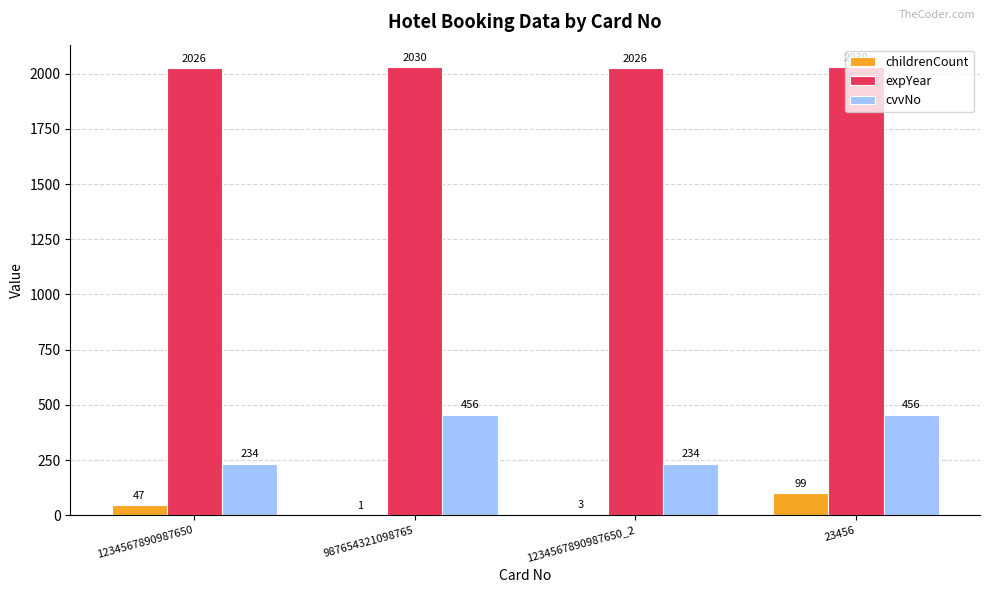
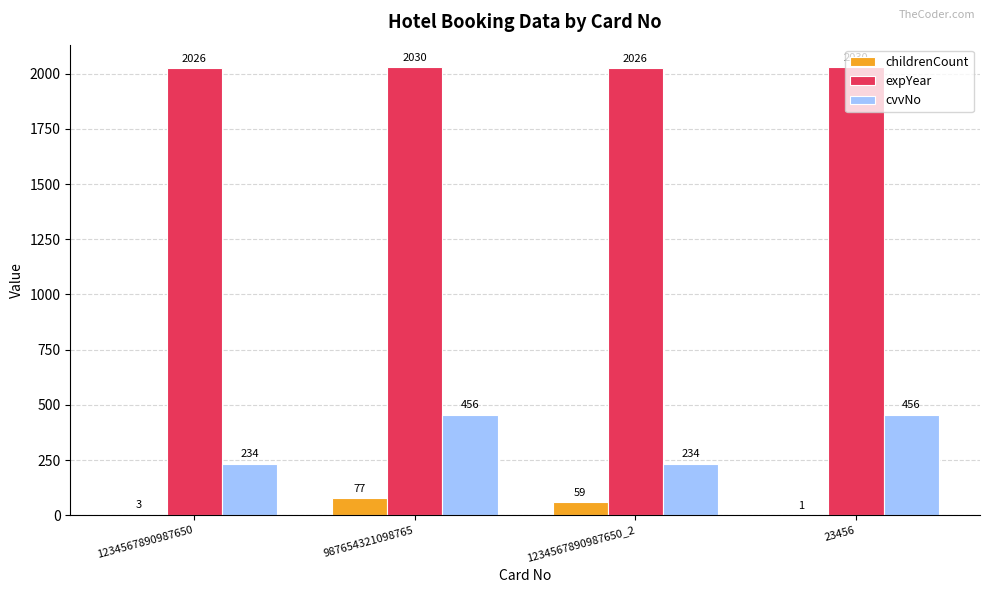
  {
    "childrenCount": {
-     "1234567890987650": 47,
-     "987654321098765": 1,
-     "1234567890987650_2": 3,
-     "23456": 99
+     "1234567890987650": 3,
+     "987654321098765": 77,
+     "1234567890987650_2": 59,
+     "23456": 1
    },
    "expYear": {
      "1234567890987650": 2026,
      "987654321098765": 2030,
      "1234567890987650_2": 2026
    },
    "cvvNo": {
      "1234567890987650": 234,
      "987654321098765": 456,
      "1234567890987650_2": 234,
      "23456": 456
    }
  }
